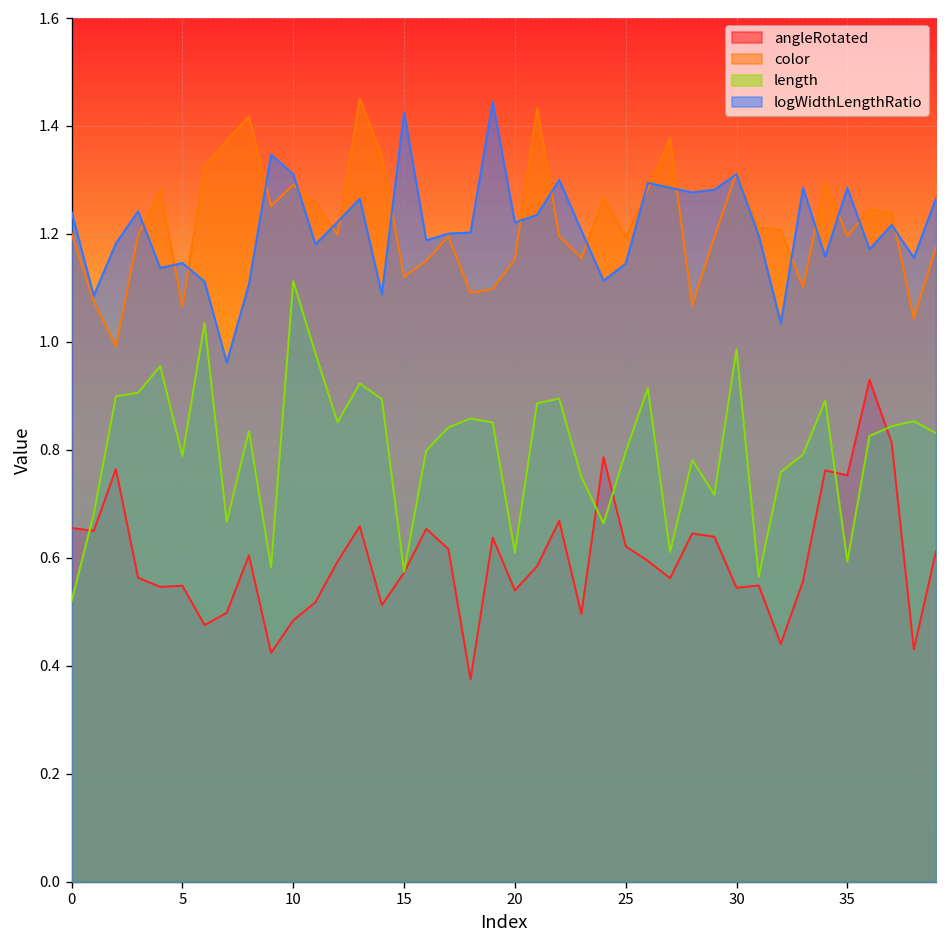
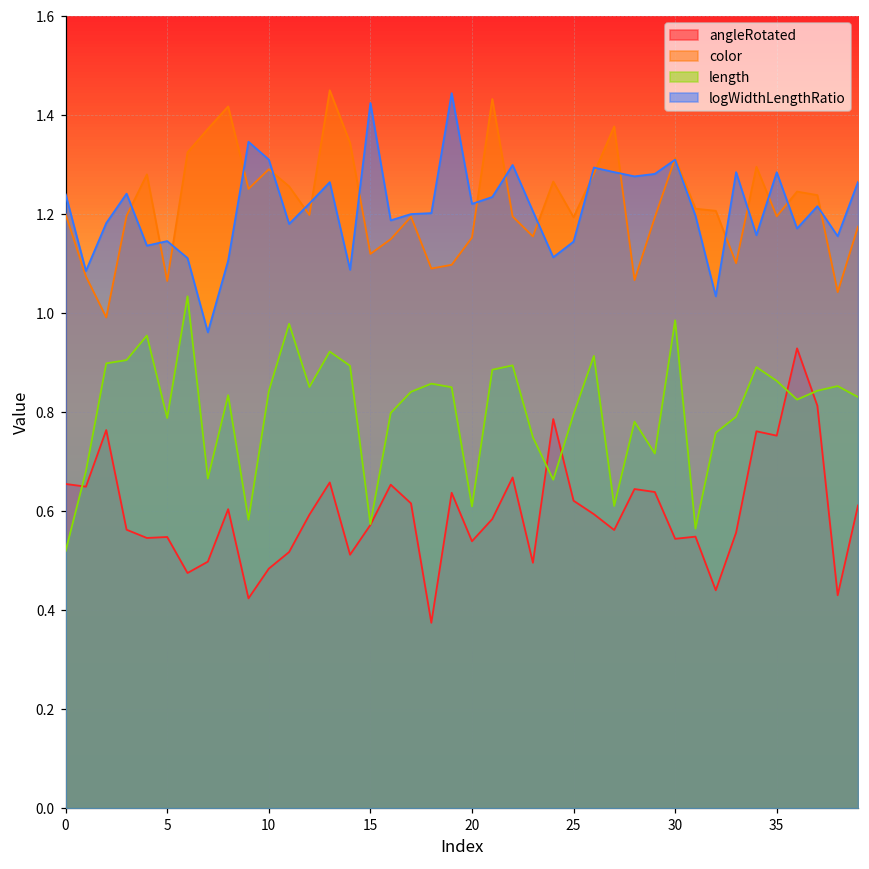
  {
    "angleRotated": {
      "0": 0.66,
      "5": 0.55,
      "10": 0.48,
      "20": 0.54,
      "25": 0.62,
      "30": 0.54,
      "35": 0.75
    },
    "color": {
      "0": 1.20,
      "5": 1.07,
      "10": 1.29,
      "15": 1.12,
      "20": 1.15,
      "25": 1.19,
      "35": 1.20
    },
    "length": {
      "0": 0.52,
      "5": 0.79,
-     "10": 1.11,
+     "10": 0.84,
      "20": 0.61,
      "25": 0.80,
      "30": 0.99,
-     "35": 0.59
+     "35": 0.86
    },
    "logWidthLengthRatio": {
      "0": 1.24,
      "5": 1.15,
      "10": 1.31,
      "15": 1.43,
      "20": 1.22,
      "25": 1.15,
      "35": 1.29
    }
  }
